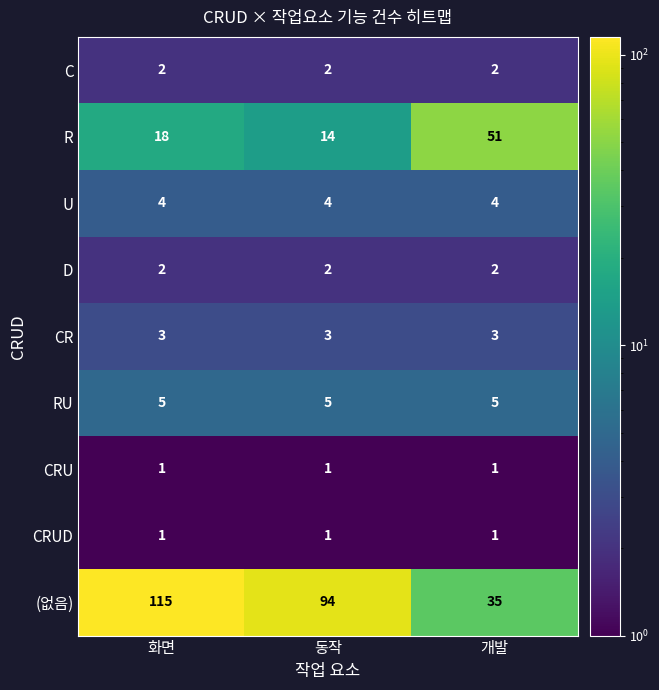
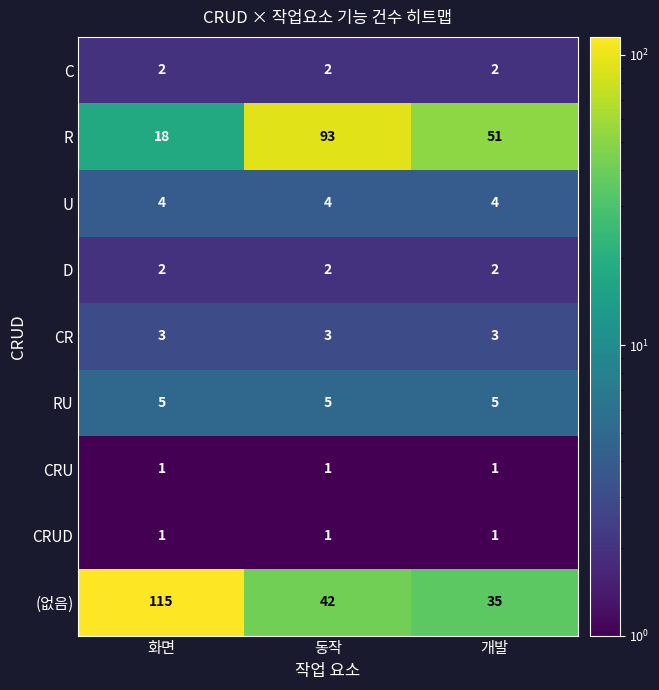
  {
    "C": {
      "화면": 2,
      "동작": 2,
      "개발": 2
    },
    "R": {
      "화면": 18,
-     "동작": 14,
+     "동작": 93,
      "개발": 51
    },
    "U": {
      "화면": 4,
      "동작": 4,
      "개발": 4
    },
    "D": {
      "화면": 2,
      "동작": 2,
      "개발": 2
    },
    "CR": {
      "화면": 3,
      "동작": 3,
      "개발": 3
    },
    "RU": {
      "화면": 5,
      "동작": 5,
      "개발": 5
    },
    "CRU": {
      "화면": 1,
      "동작": 1,
      "개발": 1
    },
    "CRUD": {
      "화면": 1,
      "동작": 1,
      "개발": 1
    },
    "(없음)": {
      "화면": 115,
-     "동작": 94,
+     "동작": 42,
      "개발": 35
    }
  }
